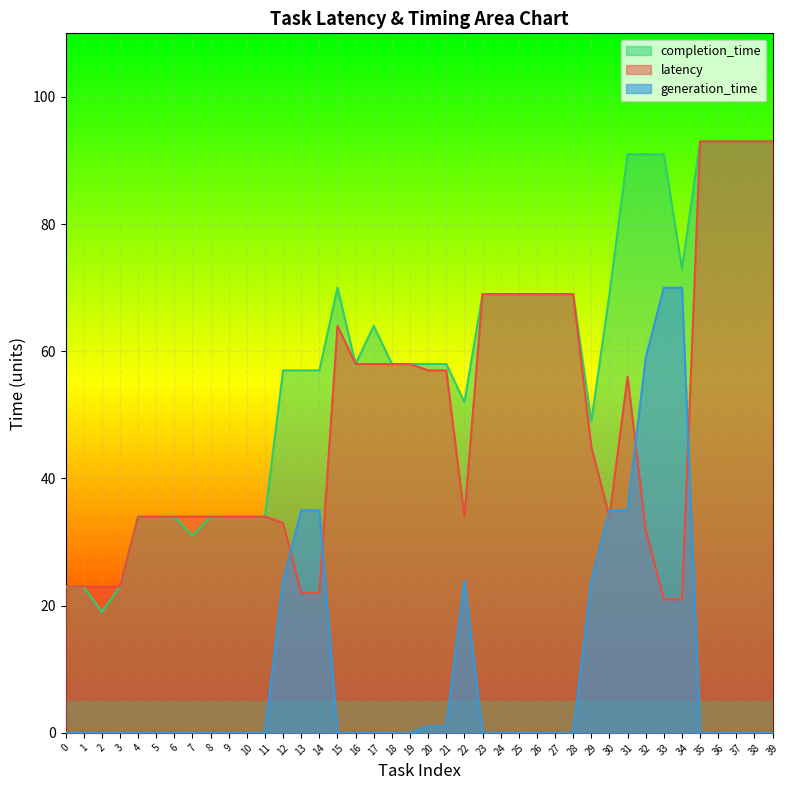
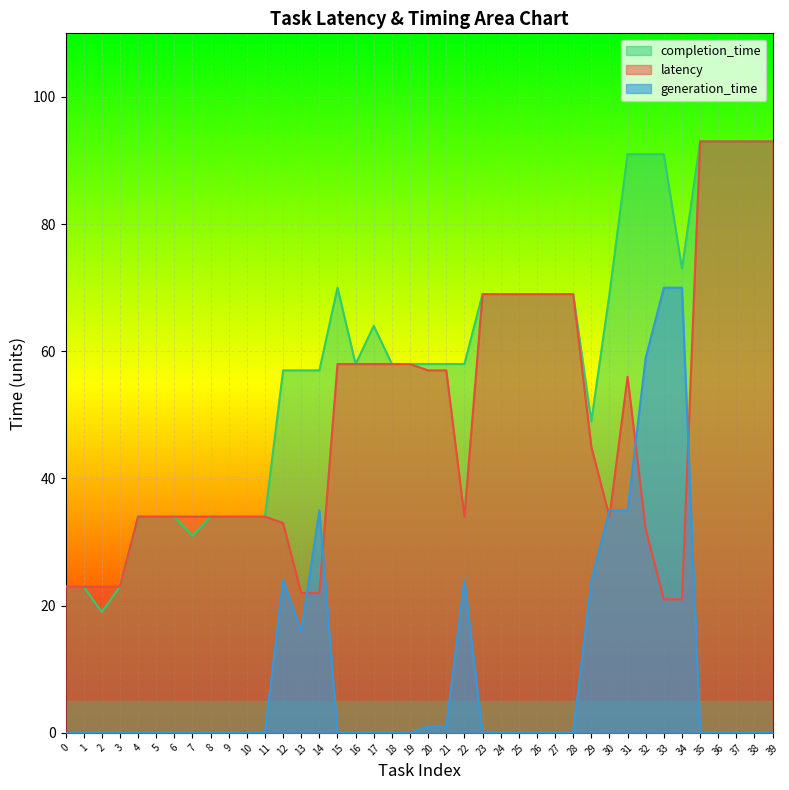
  {
    "completion_time": {
      "2": 19,
      "7": 31,
      "12": 57,
      "13": 57,
      "14": 57,
      "15": 70,
      "17": 64,
      "20": 58,
      "21": 58,
-     "22": 52,
+     "22": 58,
      "29": 49,
      "30": 69,
      "31": 91,
      "32": 91,
      "33": 91,
      "34": 73
    },
    "latency": {
      "2": 23,
      "7": 34,
      "12": 33,
      "13": 22,
      "14": 22,
-     "15": 64,
+     "15": 58,
      "17": 58,
      "20": 57,
      "21": 57,
      "22": 34,
      "29": 45,
      "30": 34,
      "31": 56,
      "32": 32,
      "33": 21,
      "34": 21
    },
    "generation_time": {
      "12": 24,
-     "13": 35,
+     "13": 16,
      "14": 35,
      "22": 24,
      "29": 24,
      "30": 35,
      "31": 35,
      "32": 59,
      "33": 70,
      "34": 70
    }
  }
